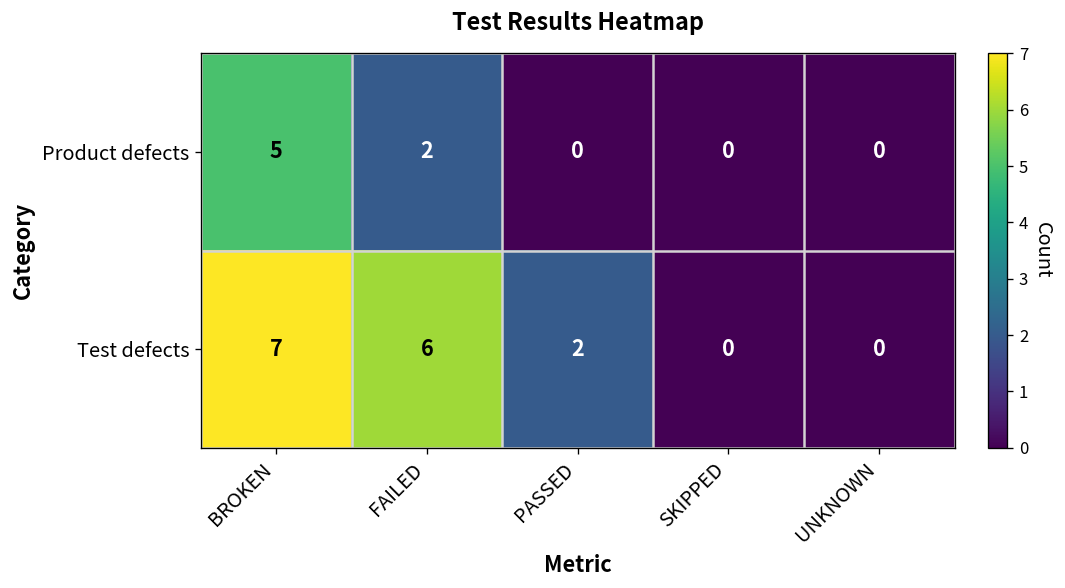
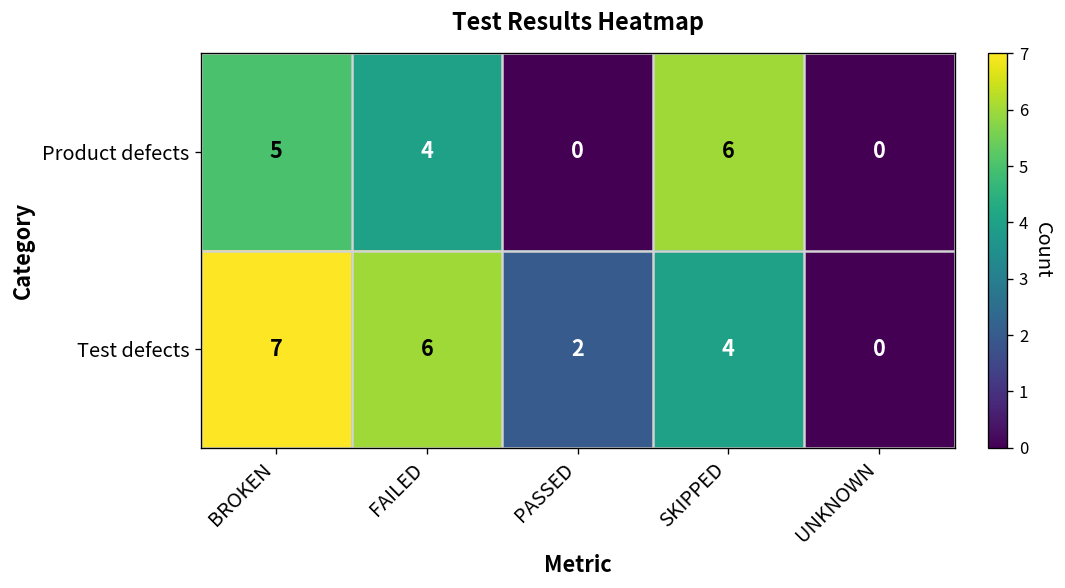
  {
    "Product defects": {
      "BROKEN": 5,
-     "FAILED": 2,
+     "FAILED": 4,
      "PASSED": 0,
-     "SKIPPED": 0,
+     "SKIPPED": 6,
      "UNKNOWN": 0
    },
    "Test defects": {
      "BROKEN": 7,
      "FAILED": 6,
      "PASSED": 2,
-     "SKIPPED": 0,
+     "SKIPPED": 4,
      "UNKNOWN": 0
    }
  }
